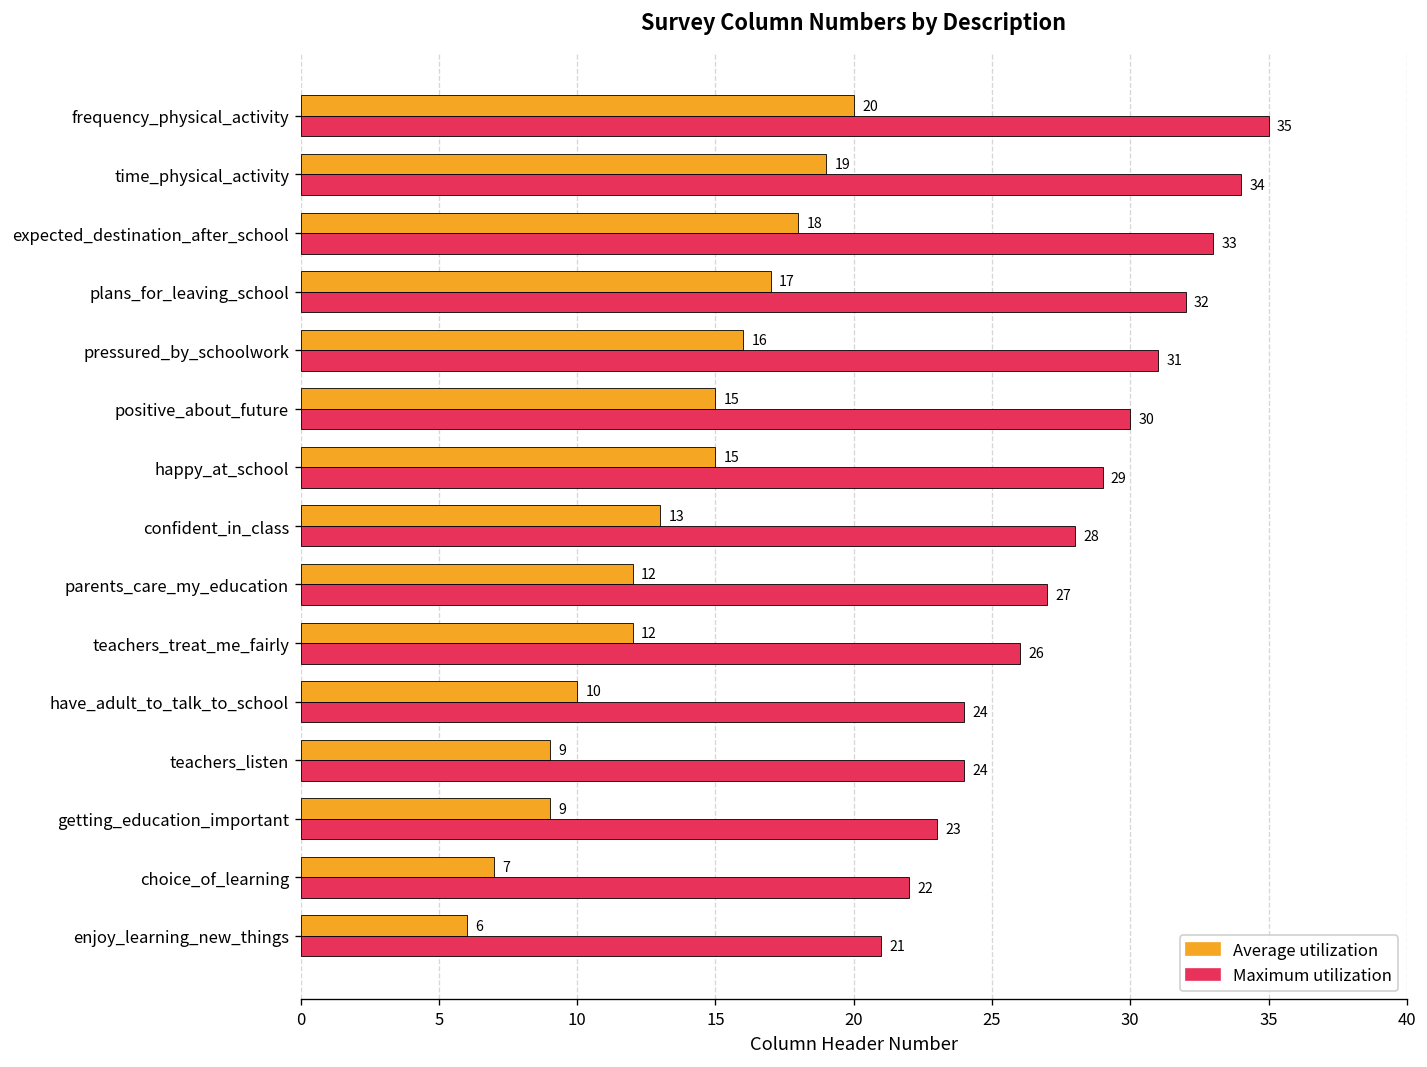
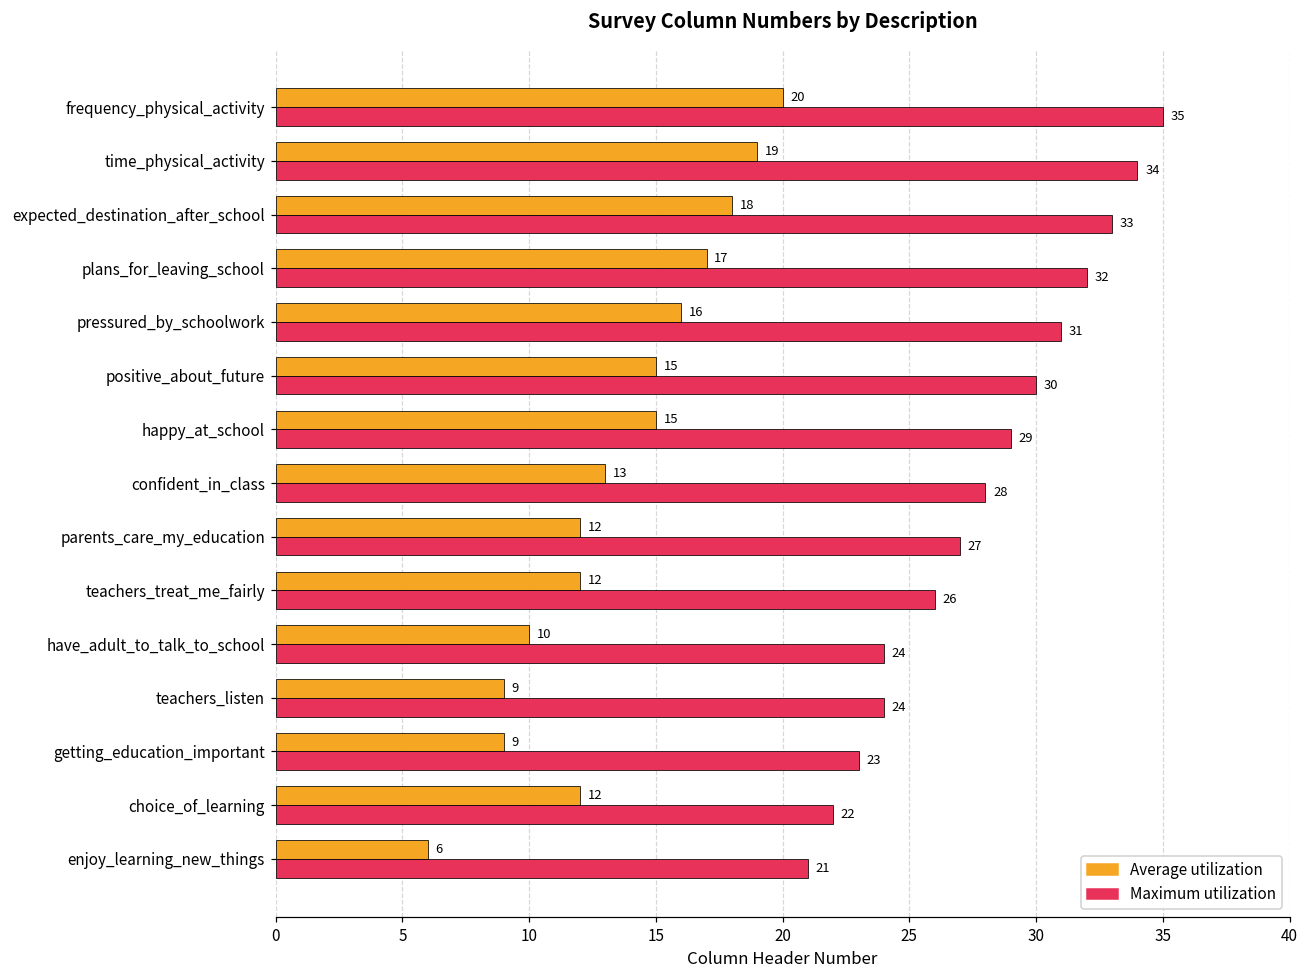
  {
    "Average utilization": {
      "frequency_physical_activity": 20,
      "time_physical_activity": 19,
      "expected_destination_after_school": 18,
      "plans_for_leaving_school": 17,
      "pressured_by_schoolwork": 16,
      "positive_about_future": 15,
      "happy_at_school": 15,
      "confident_in_class": 13,
      "parents_care_my_education": 12,
      "teachers_treat_me_fairly": 12,
      "have_adult_to_talk_to_school": 10,
      "teachers_listen": 9,
      "getting_education_important": 9,
-     "choice_of_learning": 7,
+     "choice_of_learning": 12,
      "enjoy_learning_new_things": 6
    },
    "Maximum utilization": {
      "frequency_physical_activity": 35,
      "time_physical_activity": 34,
      "expected_destination_after_school": 33,
      "plans_for_leaving_school": 32,
      "pressured_by_schoolwork": 31,
      "positive_about_future": 30,
      "happy_at_school": 29,
      "confident_in_class": 28,
      "parents_care_my_education": 27,
      "teachers_treat_me_fairly": 26,
      "have_adult_to_talk_to_school": 24,
      "teachers_listen": 24,
      "getting_education_important": 23,
      "choice_of_learning": 22,
      "enjoy_learning_new_things": 21
    }
  }
